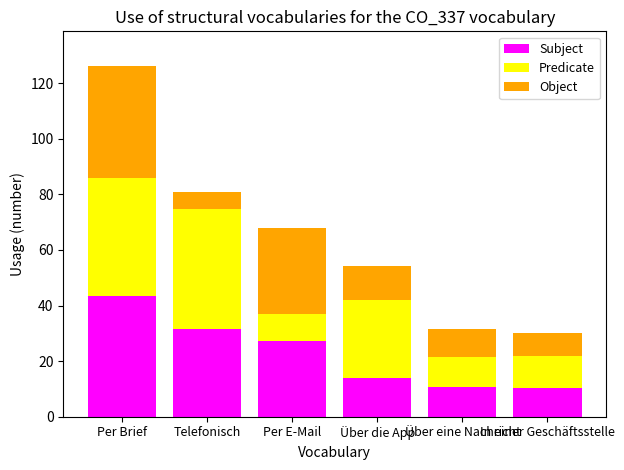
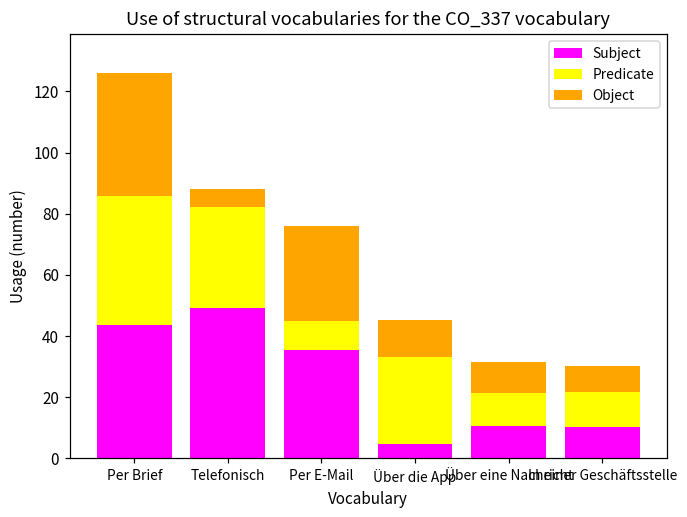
  {
    "Subject": {
      "Per Brief": 44,
-     "Telefonisch": 31,
-     "Per E-Mail": 27,
-     "Über die App": 14
+     "Telefonisch": 49,
+     "Per E-Mail": 35,
+     "Über die App": 5
    },
    "Predicate": {
      "Per Brief": 42,
-     "Telefonisch": 43,
+     "Telefonisch": 33,
      "Per E-Mail": 10,
      "Über die App": 28
    },
    "Object": {
      "Per Brief": 40,
      "Telefonisch": 6,
      "Per E-Mail": 31,
      "Über die App": 12
    }
  }
